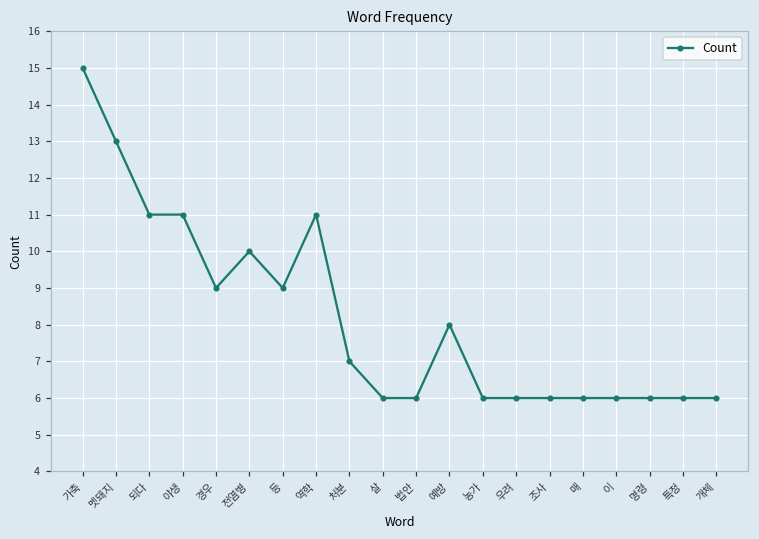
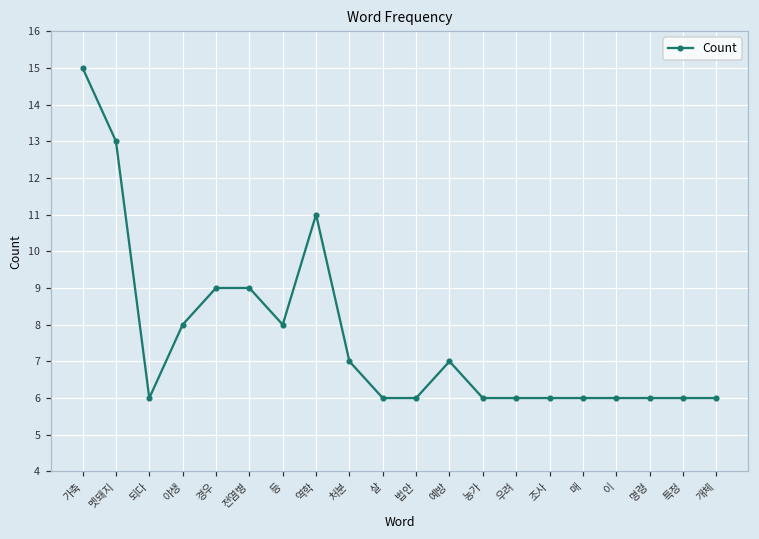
  {
    "가축": 15,
    "멧돼지": 13,
-   "되다": 11,
-   "야생": 11,
+   "되다": 6,
+   "야생": 8,
    "경우": 9,
-   "전염병": 10,
-   "등": 9,
+   "전염병": 9,
+   "등": 8,
    "역학": 11,
    "처분": 7,
    "살": 6,
    "법안": 6,
-   "예방": 8,
+   "예방": 7,
    "농가": 6,
    "우려": 6,
    "조사": 6,
    "매": 6,
    "이": 6,
    "명령": 6,
    "특정": 6,
    "개체": 6
  }
